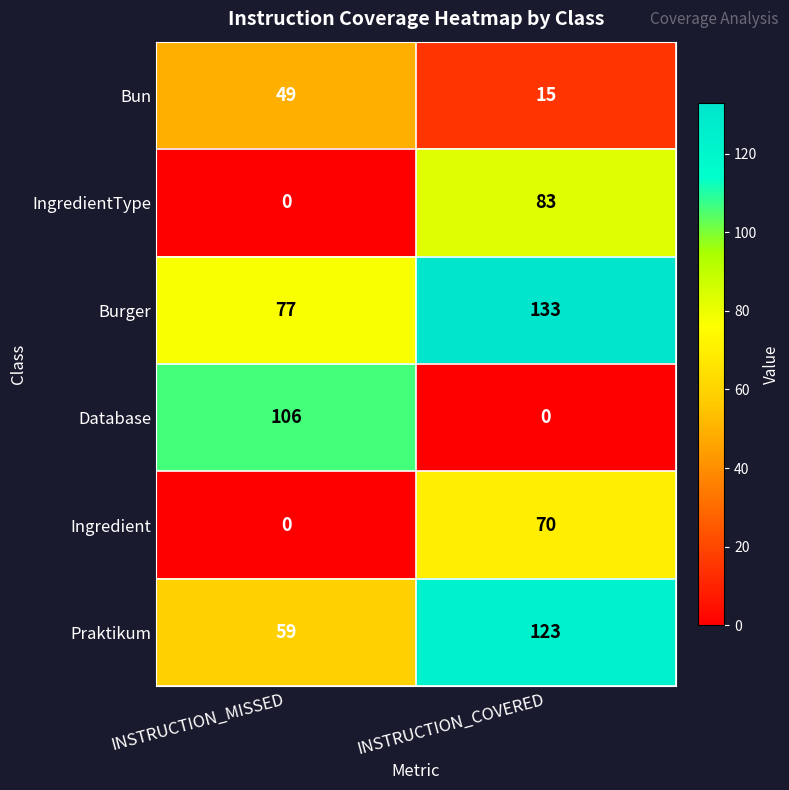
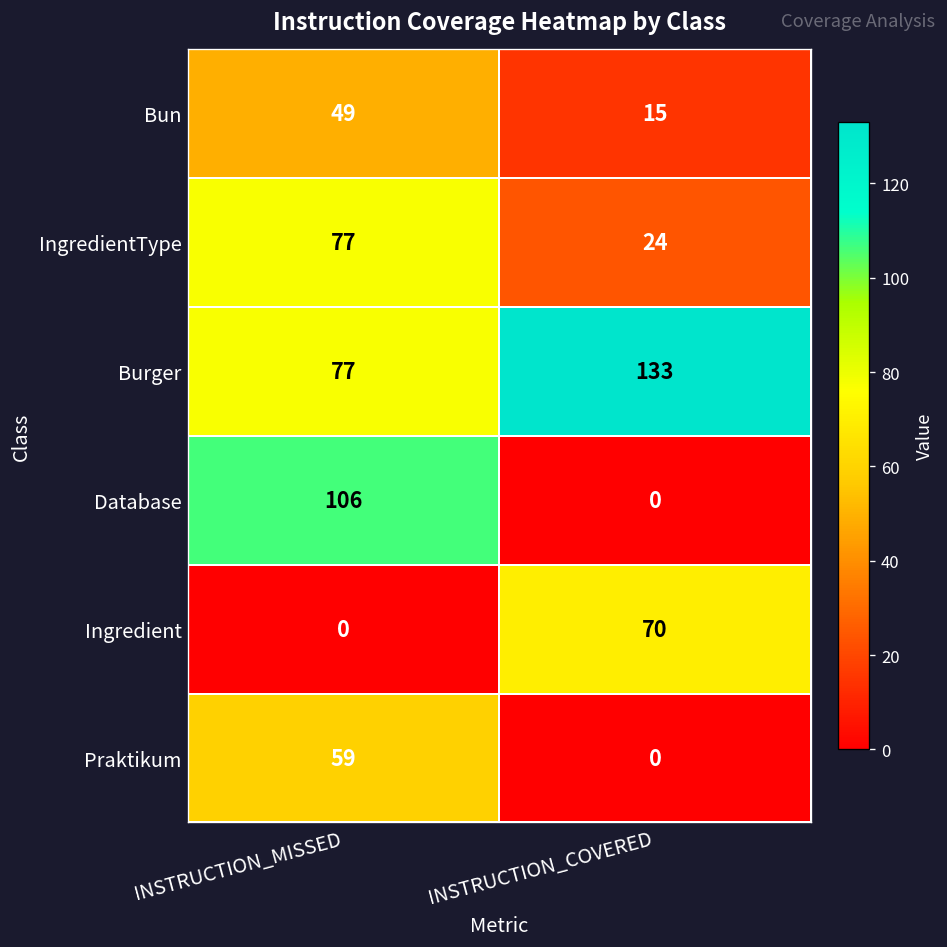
  {
    "Bun": {
      "INSTRUCTION_MISSED": 49,
      "INSTRUCTION_COVERED": 15
    },
    "IngredientType": {
-     "INSTRUCTION_MISSED": 0,
-     "INSTRUCTION_COVERED": 83
+     "INSTRUCTION_MISSED": 77,
+     "INSTRUCTION_COVERED": 24
    },
    "Burger": {
      "INSTRUCTION_MISSED": 77,
      "INSTRUCTION_COVERED": 133
    },
    "Database": {
      "INSTRUCTION_MISSED": 106,
      "INSTRUCTION_COVERED": 0
    },
    "Ingredient": {
      "INSTRUCTION_MISSED": 0,
      "INSTRUCTION_COVERED": 70
    },
    "Praktikum": {
      "INSTRUCTION_MISSED": 59,
-     "INSTRUCTION_COVERED": 123
+     "INSTRUCTION_COVERED": 0
    }
  }
